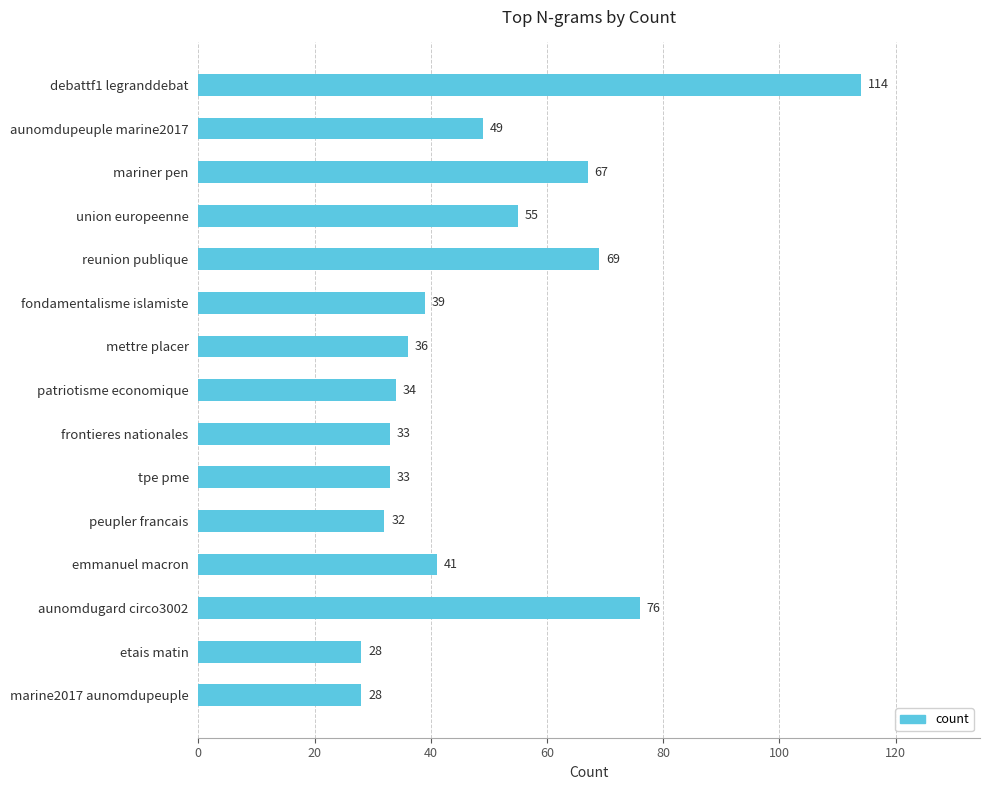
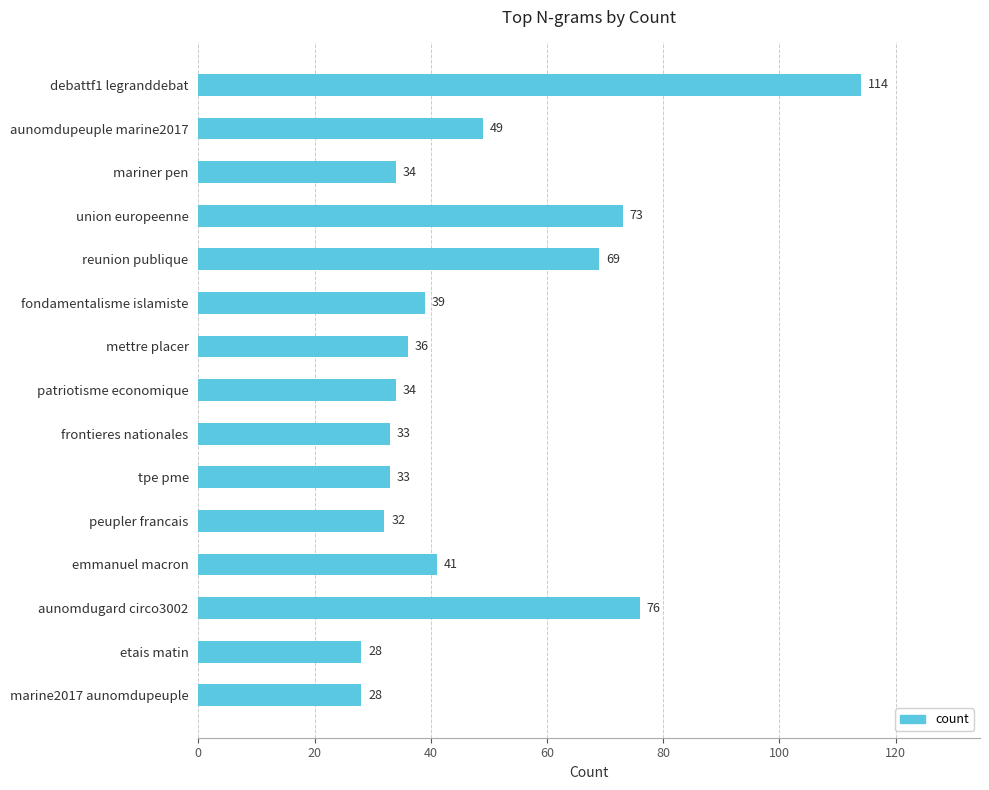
  {
    "debattf1 legranddebat": 114,
    "aunomdupeuple marine2017": 49,
-   "mariner pen": 67,
-   "union europeenne": 55,
+   "mariner pen": 34,
+   "union europeenne": 73,
    "reunion publique": 69,
    "fondamentalisme islamiste": 39,
    "mettre placer": 36,
    "patriotisme economique": 34,
    "frontieres nationales": 33,
    "tpe pme": 33,
    "peupler francais": 32,
    "emmanuel macron": 41,
    "aunomdugard circo3002": 76,
    "etais matin": 28,
    "marine2017 aunomdupeuple": 28
  }
